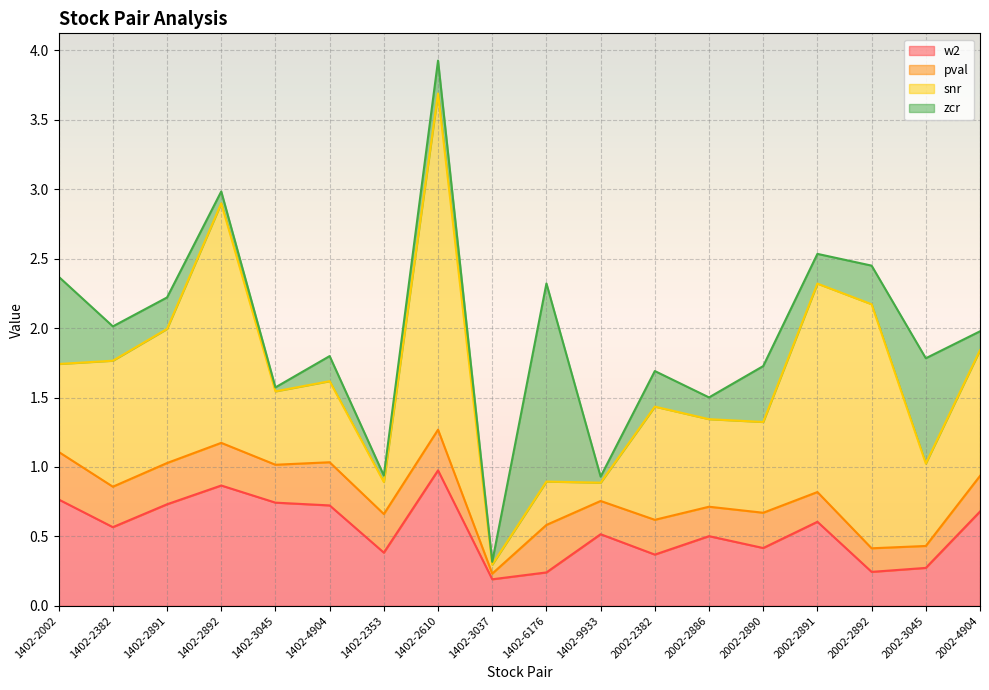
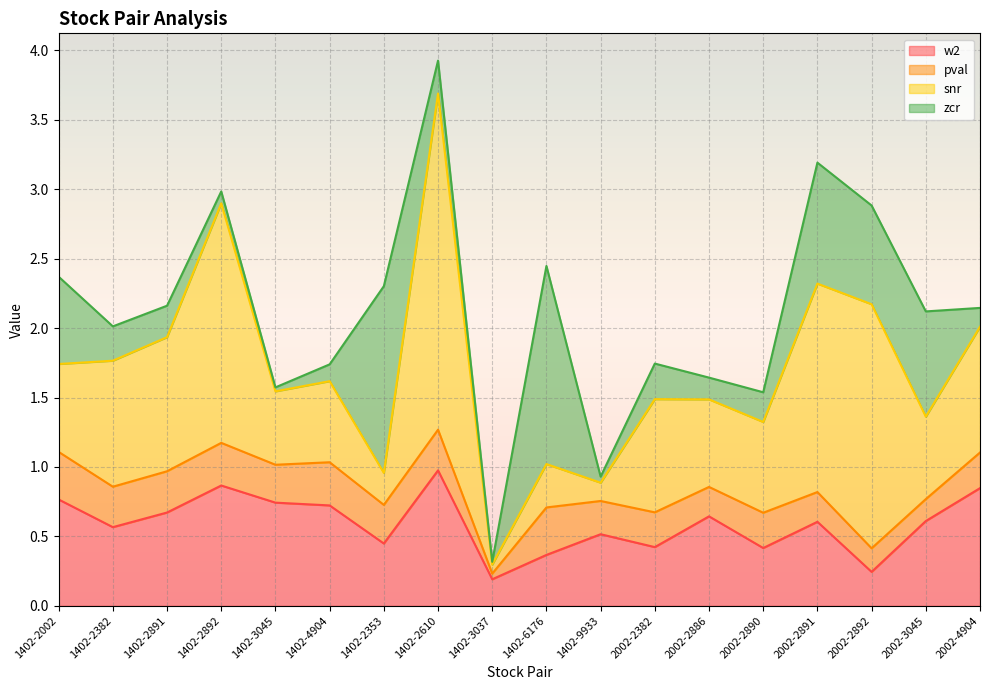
  {
    "w2": {
      "1402-2002": 0.77,
      "1402-2382": 0.57,
-     "1402-2891": 0.73,
+     "1402-2891": 0.67,
      "1402-2892": 0.87,
      "1402-3045": 0.74,
      "1402-4904": 0.72,
-     "1402-2353": 0.38,
+     "1402-2353": 0.45,
      "1402-2610": 0.98,
      "1402-3037": 0.19,
-     "1402-6176": 0.24,
+     "1402-6176": 0.37,
      "1402-9933": 0.52,
-     "2002-2382": 0.37,
-     "2002-2886": 0.50,
+     "2002-2382": 0.42,
+     "2002-2886": 0.64,
      "2002-2890": 0.42,
      "2002-2891": 0.61,
      "2002-2892": 0.24,
-     "2002-3045": 0.27,
-     "2002-4904": 0.68
+     "2002-3045": 0.61,
+     "2002-4904": 0.85
    },
    "zcr": {
      "1402-2002": 0.63,
      "1402-2382": 0.25,
      "1402-2891": 0.23,
      "1402-2892": 0.09,
      "1402-3045": 0.03,
-     "1402-4904": 0.18,
-     "1402-2353": 0.05,
+     "1402-4904": 0.12,
+     "1402-2353": 1.34,
      "1402-2610": 0.24,
      "1402-3037": 0.02,
      "1402-6176": 1.43,
      "1402-9933": 0.04,
      "2002-2382": 0.26,
      "2002-2886": 0.16,
-     "2002-2890": 0.40,
-     "2002-2891": 0.21,
-     "2002-2892": 0.28,
+     "2002-2890": 0.21,
+     "2002-2891": 0.87,
+     "2002-2892": 0.71,
      "2002-3045": 0.76,
      "2002-4904": 0.14
    }
  }
